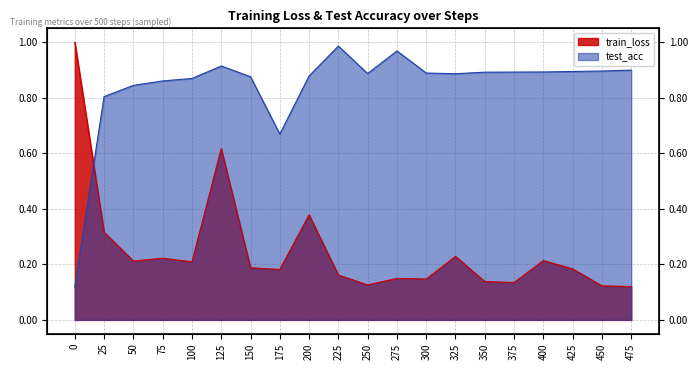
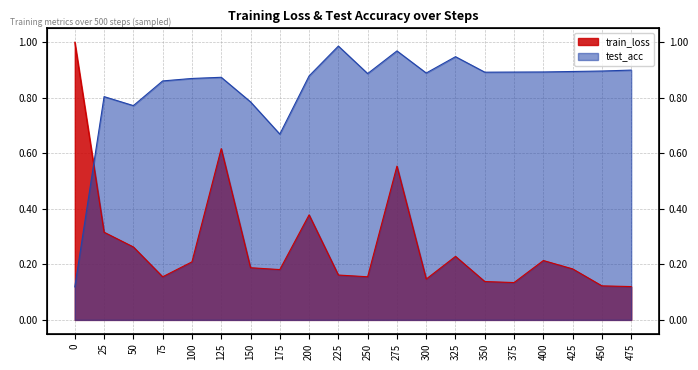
  {
    "train_loss": {
      "0": 1.00,
      "25": 0.32,
-     "50": 0.21,
-     "75": 0.22,
+     "50": 0.26,
+     "75": 0.16,
      "100": 0.21,
      "125": 0.62,
      "150": 0.19,
      "175": 0.18,
      "200": 0.38,
      "225": 0.16,
-     "250": 0.13,
-     "275": 0.15,
+     "250": 0.16,
+     "275": 0.55,
      "300": 0.15,
      "325": 0.23,
      "350": 0.14,
      "375": 0.13,
      "400": 0.21,
      "425": 0.18,
      "450": 0.12,
      "475": 0.12
    },
    "test_acc": {
      "0": 0.12,
      "25": 0.80,
-     "50": 0.84,
+     "50": 0.77,
      "75": 0.86,
      "100": 0.87,
-     "125": 0.91,
-     "150": 0.88,
+     "125": 0.87,
+     "150": 0.79,
      "175": 0.67,
      "200": 0.88,
      "225": 0.99,
      "250": 0.89,
      "275": 0.97,
      "300": 0.89,
-     "325": 0.89,
+     "325": 0.95,
      "350": 0.89,
      "375": 0.89,
      "400": 0.89,
      "425": 0.89,
      "450": 0.90,
      "475": 0.90
    }
  }
